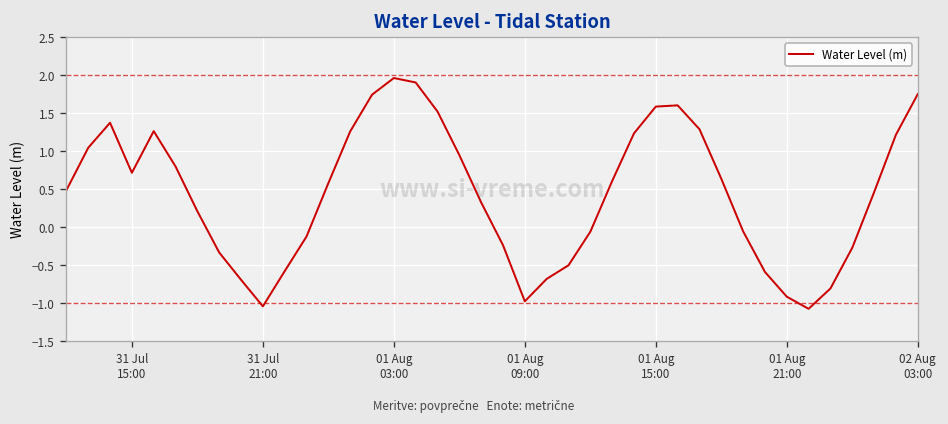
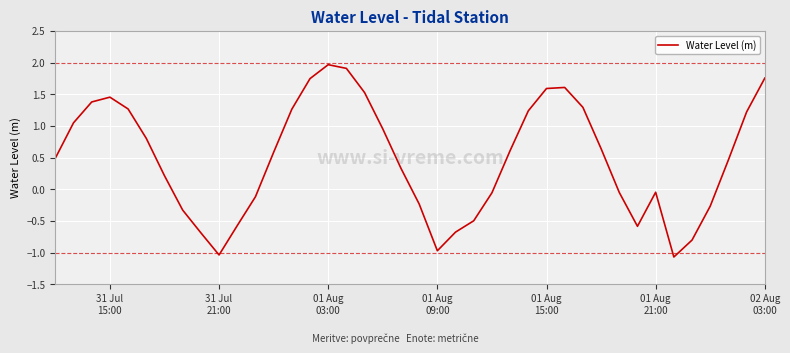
  {
-   "31 Jul 15:00": 0.7,
+   "31 Jul 15:00": 1.5,
    "31 Jul 21:00": -1.0,
    "01 Aug 03:00": 2.0,
    "01 Aug 09:00": -1.0,
    "01 Aug 15:00": 1.6,
-   "01 Aug 21:00": -0.9,
+   "01 Aug 21:00": 0.0,
    "02 Aug 03:00": 1.8
  }
